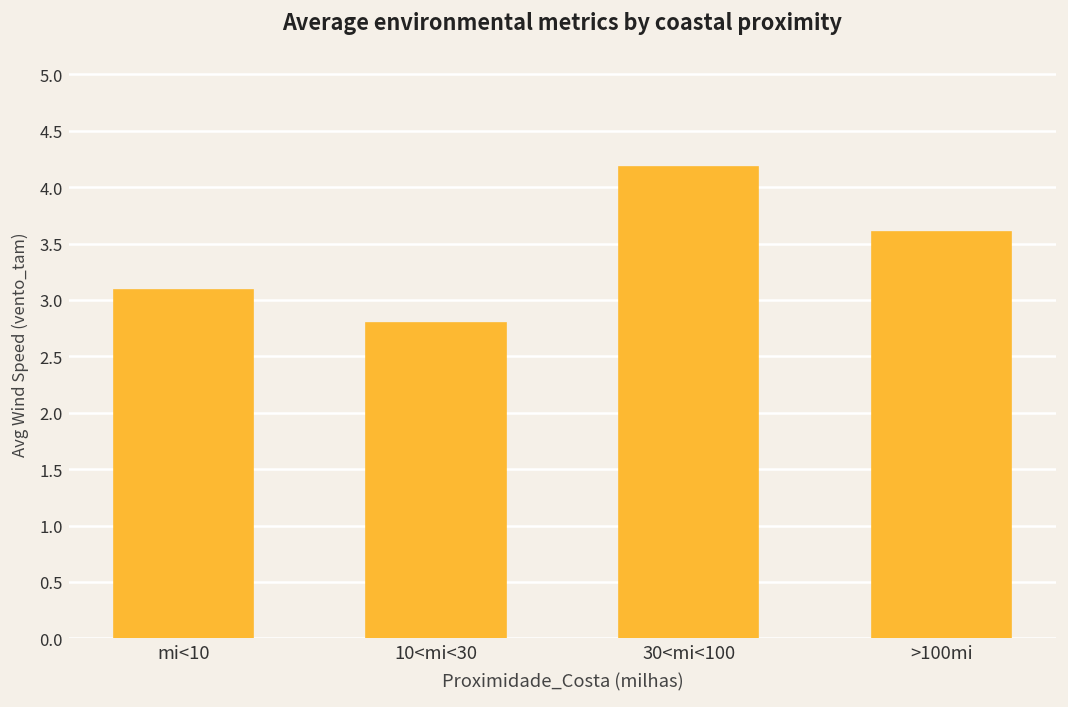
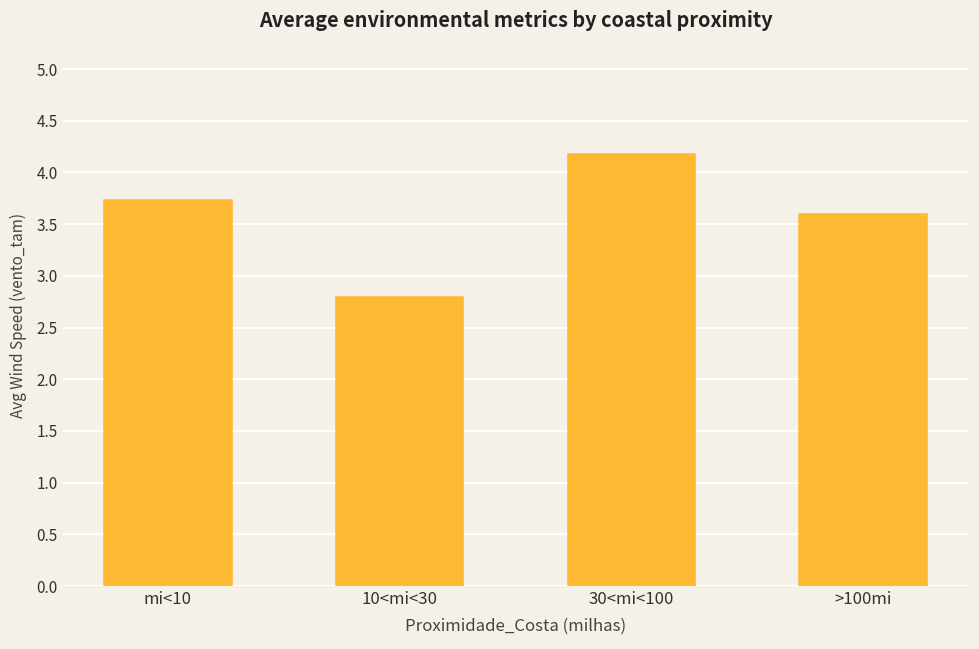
  {
-   "mi<10": 3.1,
+   "mi<10": 3.7,
    "10<mi<30": 2.8,
    "30<mi<100": 4.2,
    ">100mi": 3.6
  }
